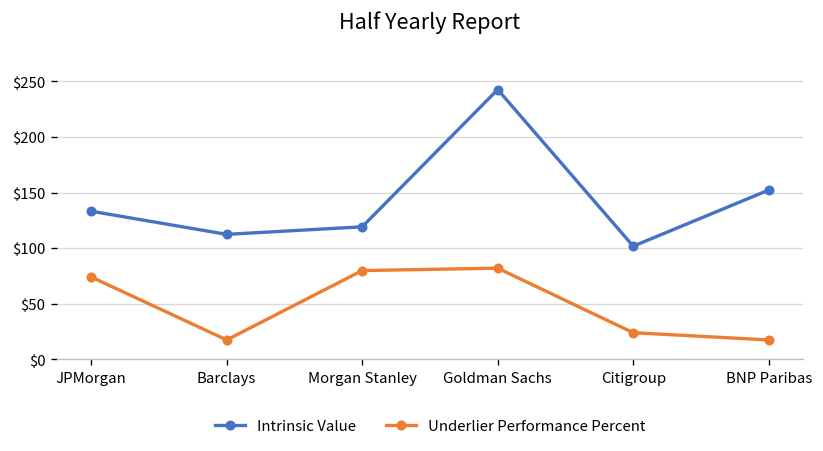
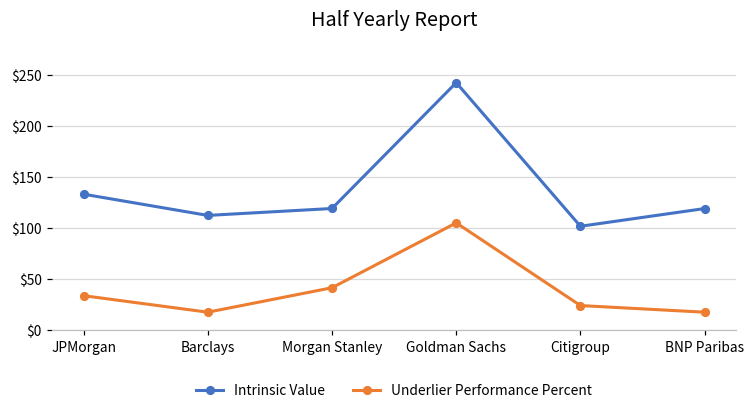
  {
    "Intrinsic Value": {
      "JPMorgan": "$130",
      "Barclays": "$110",
      "Morgan Stanley": "$120",
      "Goldman Sachs": "$240",
      "Citigroup": "$100",
-     "BNP Paribas": "$150"
+     "BNP Paribas": "$120"
    },
    "Underlier Performance Percent": {
-     "JPMorgan": "$70",
+     "JPMorgan": "$30",
      "Barclays": "$20",
-     "Morgan Stanley": "$80",
-     "Goldman Sachs": "$80",
+     "Morgan Stanley": "$40",
+     "Goldman Sachs": "$110",
      "Citigroup": "$20",
      "BNP Paribas": "$20"
    }
  }
